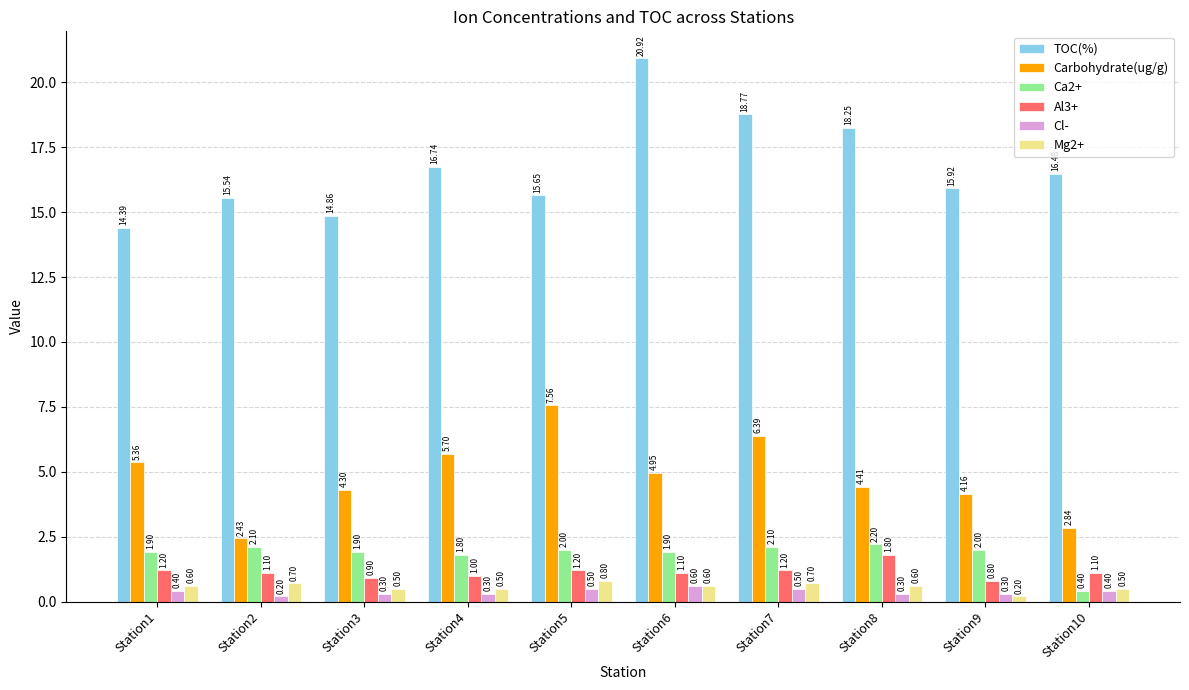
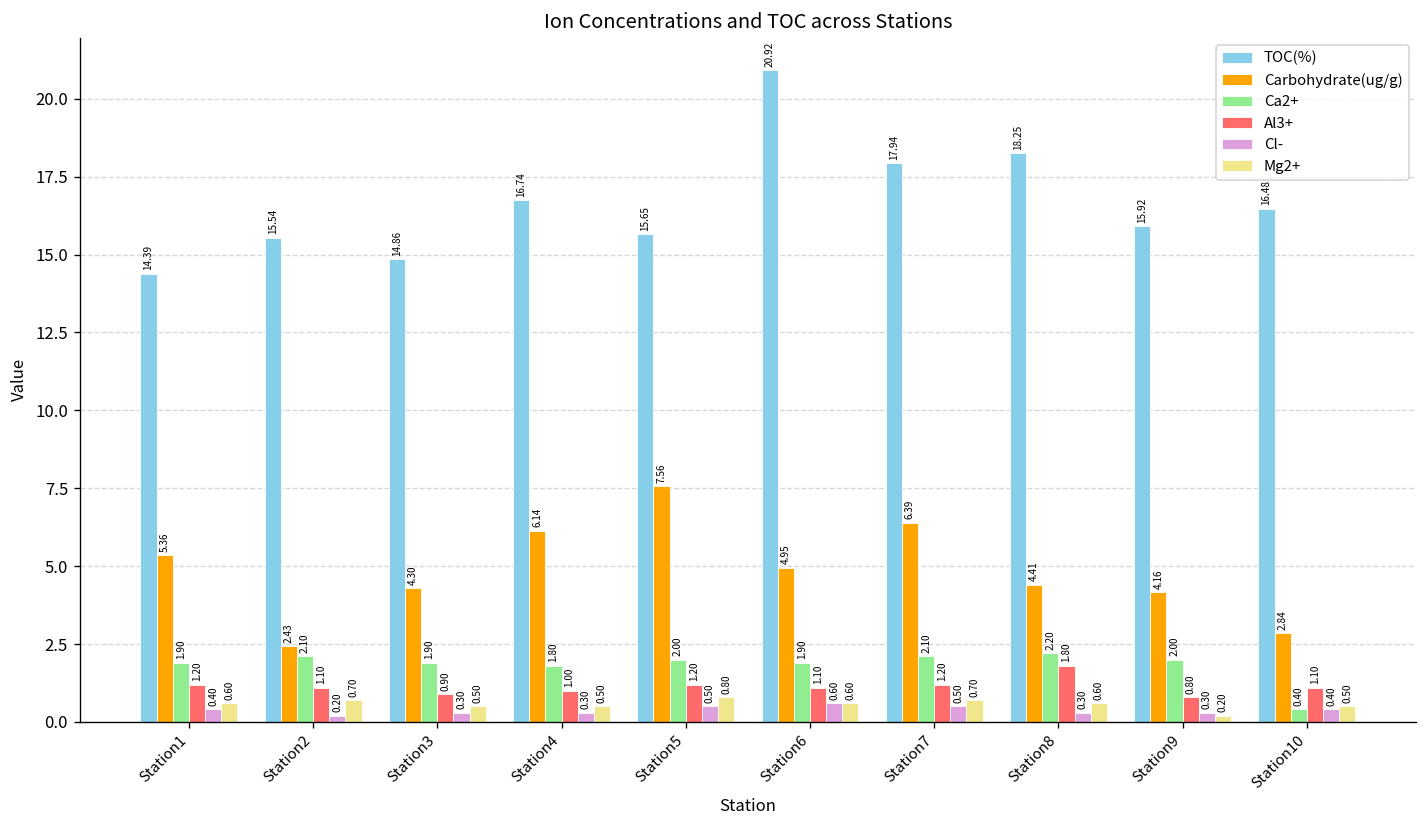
  {
    "TOC(%)": {
      "Station1": 14.39,
      "Station2": 15.54,
      "Station3": 14.86,
      "Station4": 16.74,
      "Station5": 15.65,
      "Station6": 20.92,
-     "Station7": 18.77,
+     "Station7": 17.94,
      "Station8": 18.25,
      "Station9": 15.92
    },
    "Carbohydrate(ug/g)": {
      "Station1": 5.36,
      "Station2": 2.43,
      "Station3": 4.30,
-     "Station4": 5.70,
+     "Station4": 6.14,
      "Station5": 7.56,
      "Station6": 4.95,
      "Station7": 6.39,
      "Station8": 4.41,
      "Station9": 4.16,
      "Station10": 2.84
    },
    "Ca2+": {
      "Station1": 1.90,
      "Station2": 2.10,
      "Station3": 1.90,
      "Station4": 1.80,
      "Station5": 2.00,
      "Station6": 1.90,
      "Station7": 2.10,
      "Station8": 2.20,
      "Station9": 2.00,
      "Station10": 0.40
    },
    "Al3+": {
      "Station1": 1.20,
      "Station2": 1.10,
      "Station3": 0.90,
      "Station4": 1.00,
      "Station5": 1.20,
      "Station6": 1.10,
      "Station7": 1.20,
      "Station8": 1.80,
      "Station9": 0.80,
      "Station10": 1.10
    },
    "Cl-": {
      "Station1": 0.40,
      "Station2": 0.20,
      "Station3": 0.30,
      "Station4": 0.30,
      "Station5": 0.50,
      "Station6": 0.60,
      "Station7": 0.50,
      "Station8": 0.30,
      "Station9": 0.30,
      "Station10": 0.40
    },
    "Mg2+": {
      "Station1": 0.60,
      "Station2": 0.70,
      "Station3": 0.50,
      "Station4": 0.50,
      "Station5": 0.80,
      "Station6": 0.60,
      "Station7": 0.70,
      "Station8": 0.60,
      "Station9": 0.20,
      "Station10": 0.50
    }
  }
